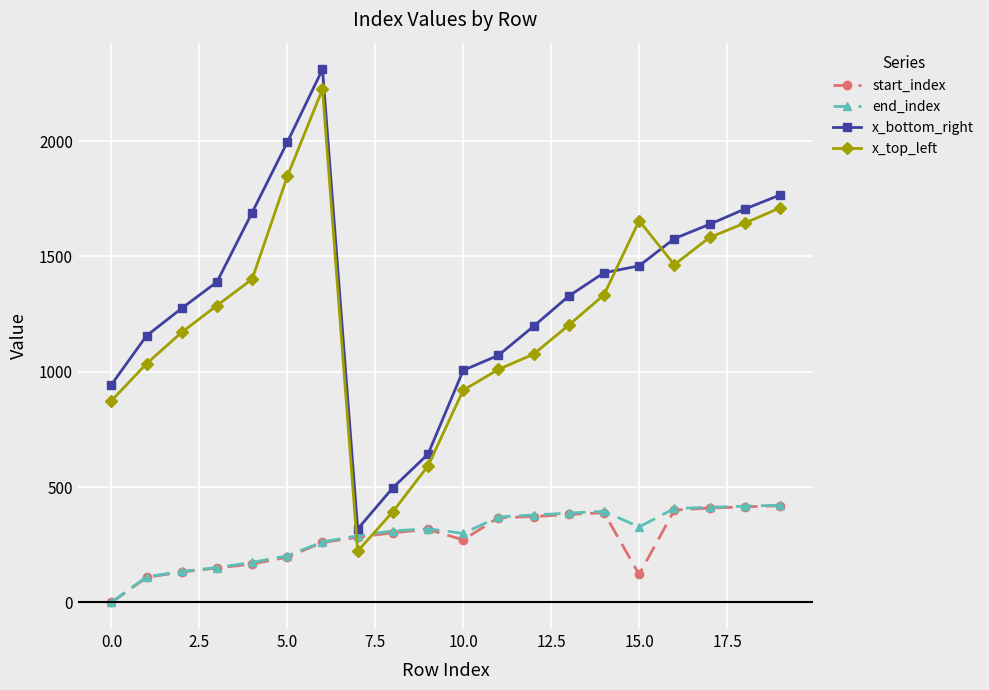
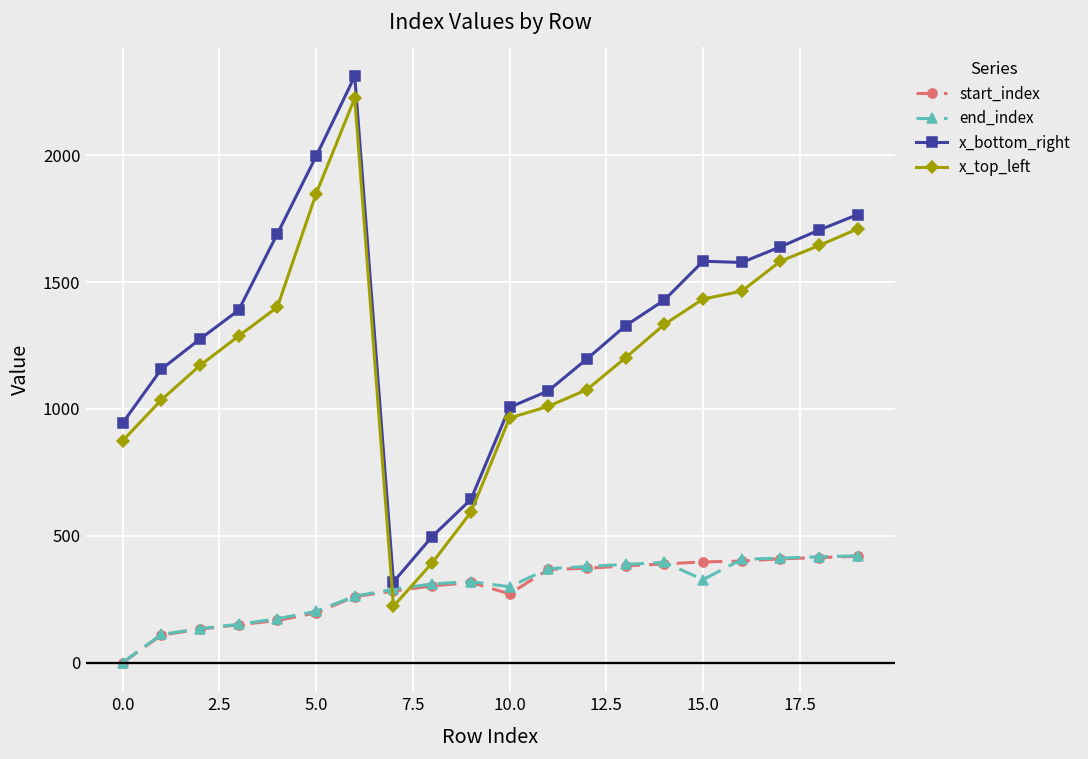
  {
    "start_index": {
      "10.0": 270,
-     "15.0": 120
+     "15.0": 400
    },
    "end_index": {
      "10.0": 300,
      "15.0": 330
    },
    "x_bottom_right": {
      "0.0": 940,
      "5.0": 2000,
      "10.0": 1010,
-     "15.0": 1460
+     "15.0": 1580
    },
    "x_top_left": {
      "0.0": 870,
      "5.0": 1850,
-     "10.0": 920,
-     "15.0": 1660
+     "10.0": 960,
+     "15.0": 1430
    }
  }
